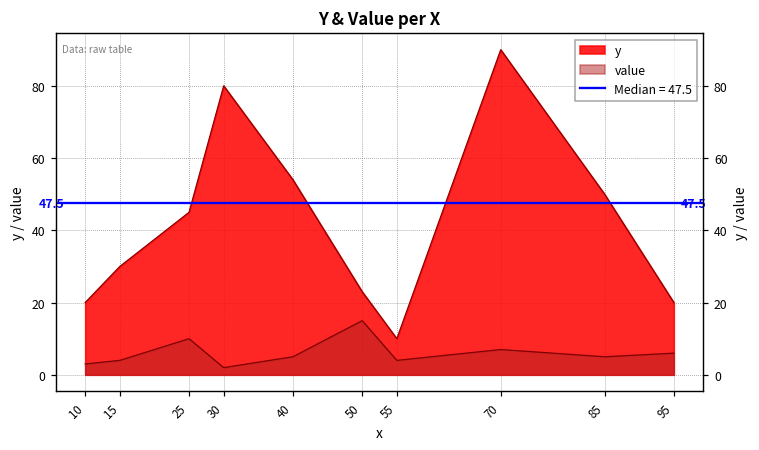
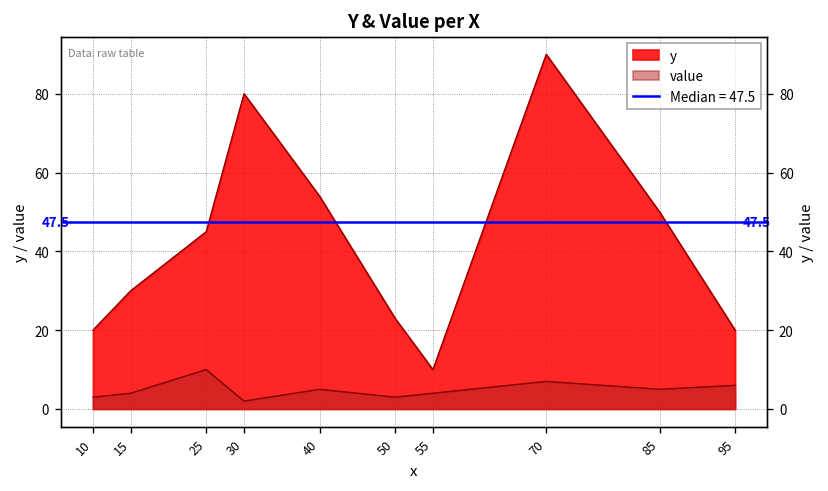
  {
    "y": {
      "10": 20,
      "15": 30,
      "25": 45,
      "30": 80,
      "40": 54,
      "50": 23,
      "55": 10,
      "70": 90,
      "85": 50,
      "95": 20
    },
    "value": {
      "10": 3,
      "15": 4,
      "25": 10,
      "30": 2,
      "40": 5,
-     "50": 15,
+     "50": 3,
      "55": 4,
      "70": 7,
      "85": 5,
      "95": 6
    }
  }
